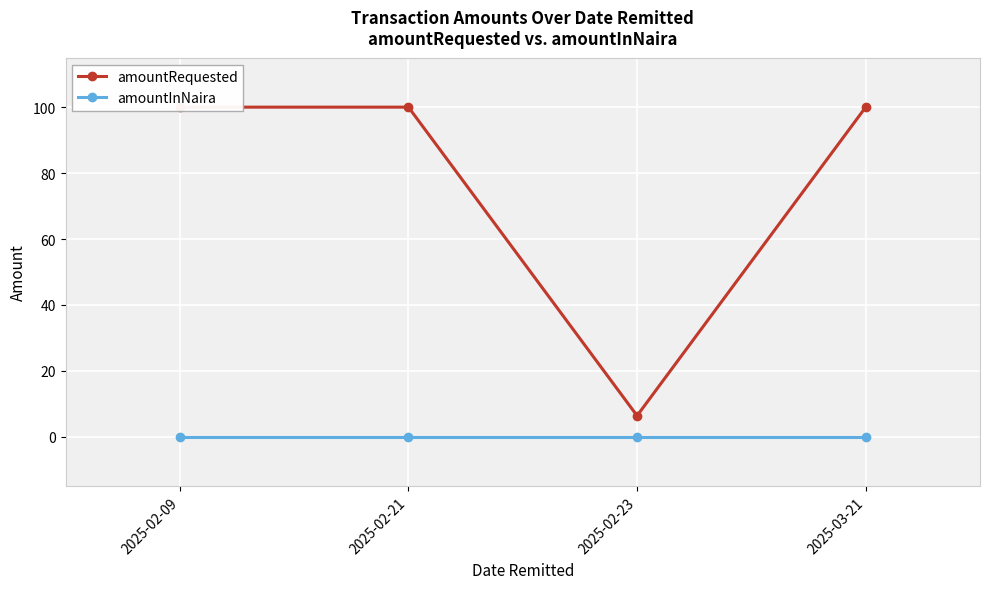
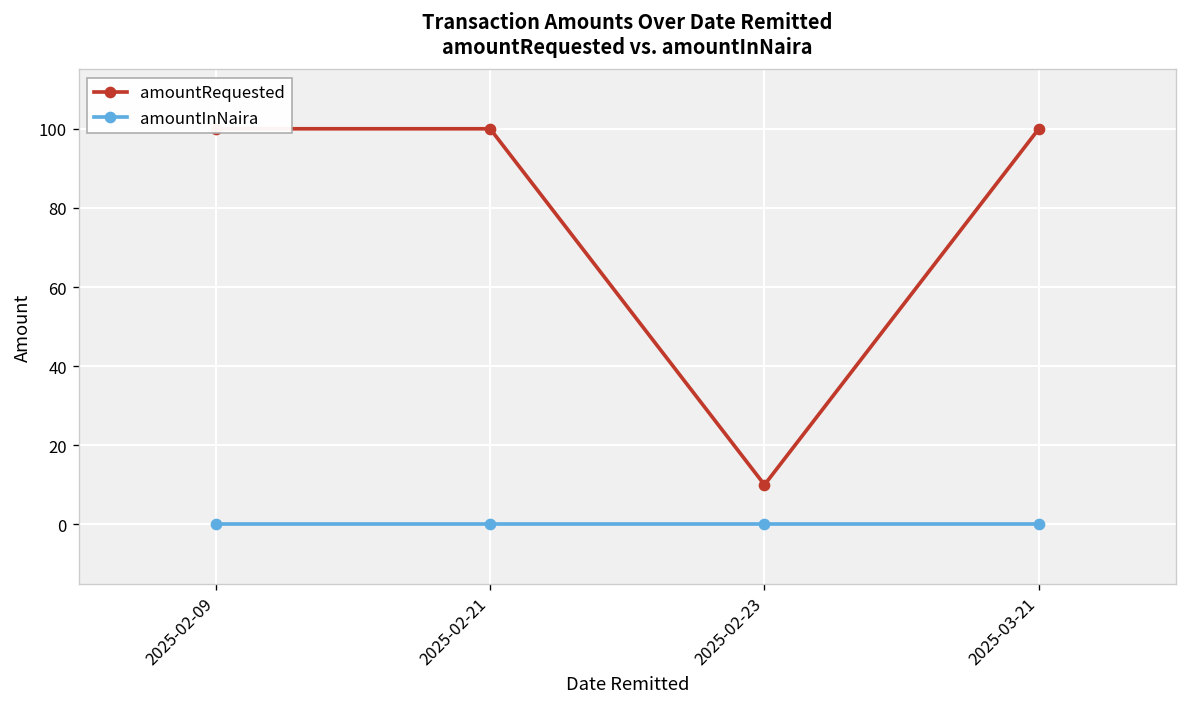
  {
    "amountRequested": {
      "2025-02-21": 100,
-     "2025-02-23": 6,
+     "2025-02-23": 10,
      "2025-03-21": 100
    },
    "amountInNaira": {
      "2025-02-09": 0,
      "2025-02-21": 0,
      "2025-02-23": 0,
      "2025-03-21": 0
    }
  }
